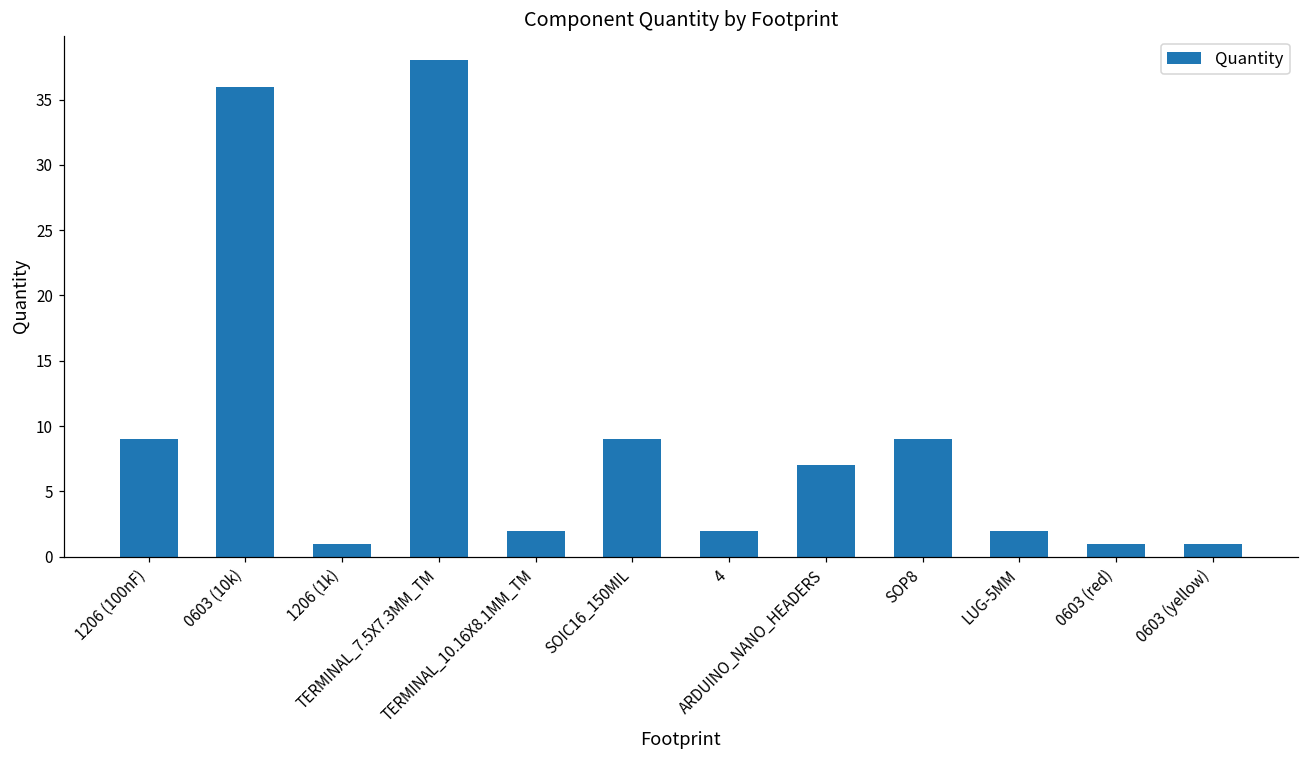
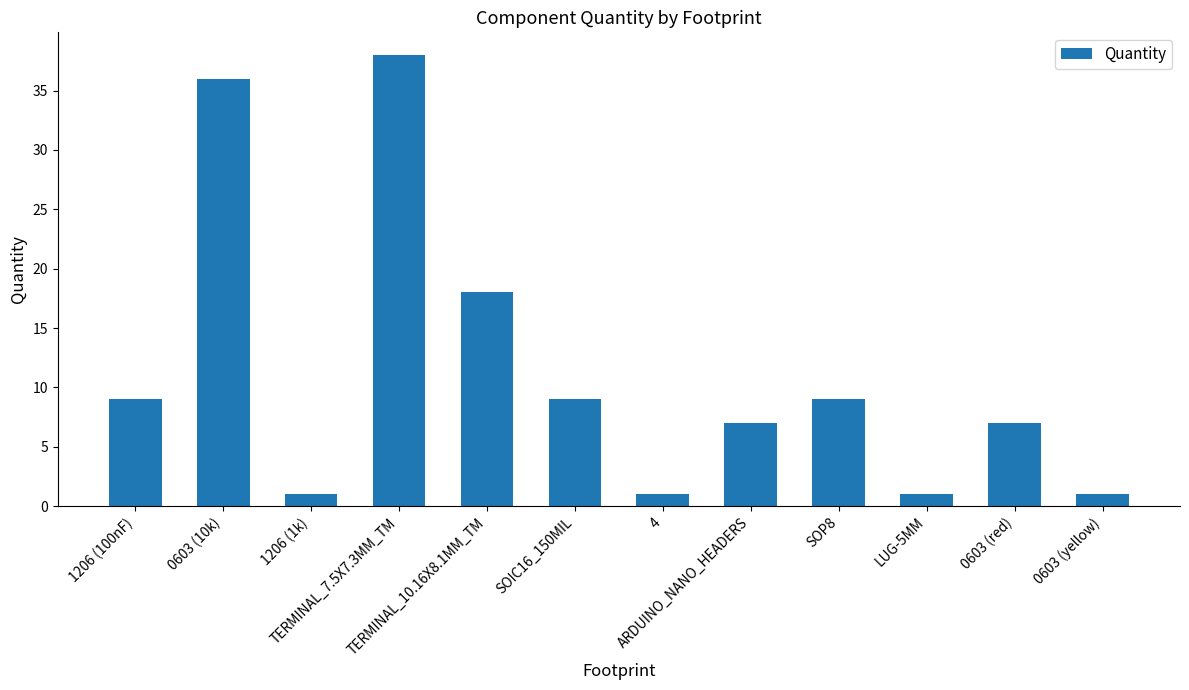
  {
    "1206 (100nF)": 9,
    "0603 (10k)": 36,
    "1206 (1k)": 1,
    "TERMINAL_7.5X7.3MM_TM": 38,
-   "TERMINAL_10.16X8.1MM_TM": 2,
+   "TERMINAL_10.16X8.1MM_TM": 18,
    "SOIC16_150MIL": 9,
-   "4": 2,
+   "4": 1,
    "ARDUINO_NANO_HEADERS": 7,
    "SOP8": 9,
-   "LUG-5MM": 2,
-   "0603 (red)": 1,
+   "LUG-5MM": 1,
+   "0603 (red)": 7,
    "0603 (yellow)": 1
  }
